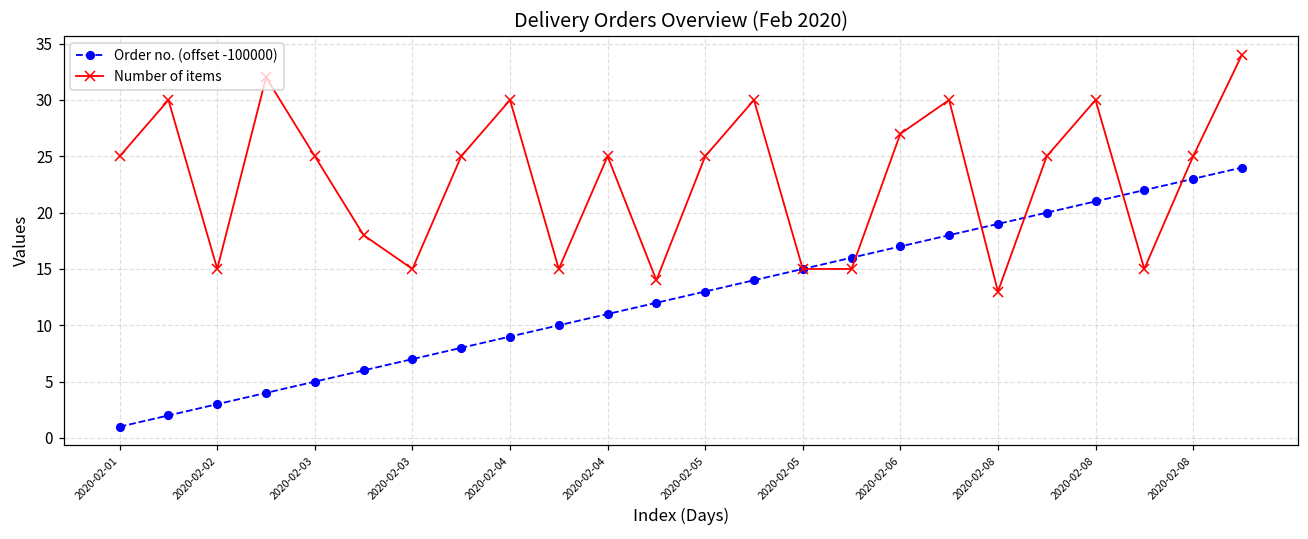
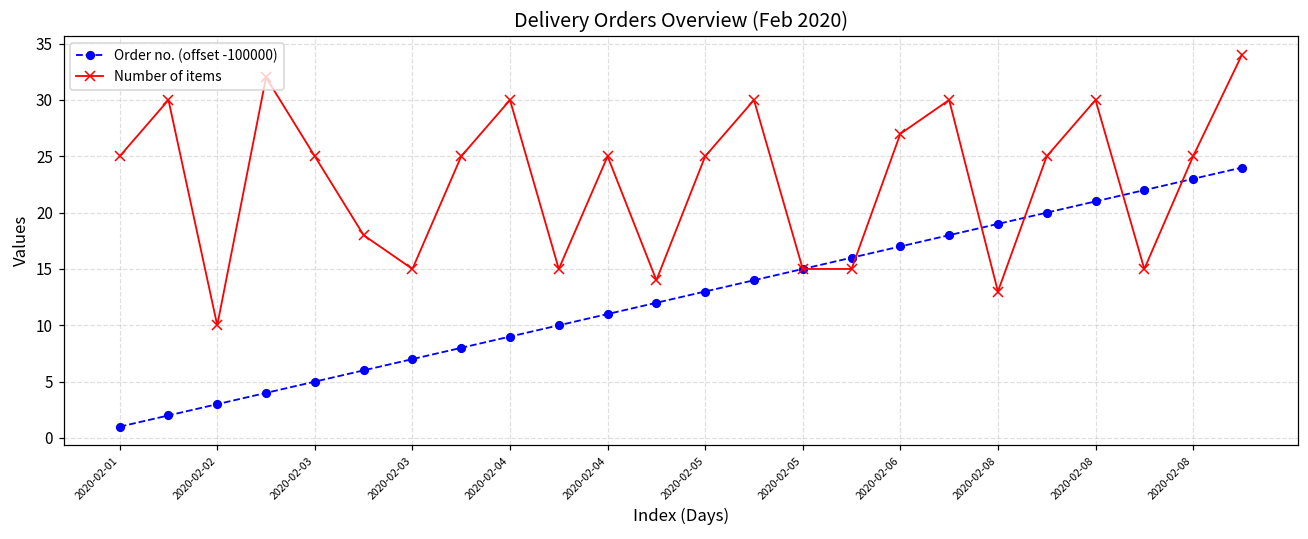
  {
    "Order no. (offset -100000)": {
      "2020-02-02": 3,
      "2020-02-06": 17
    },
    "Number of items": {
-     "2020-02-02": 15,
+     "2020-02-02": 10,
      "2020-02-06": 27
    }
  }
